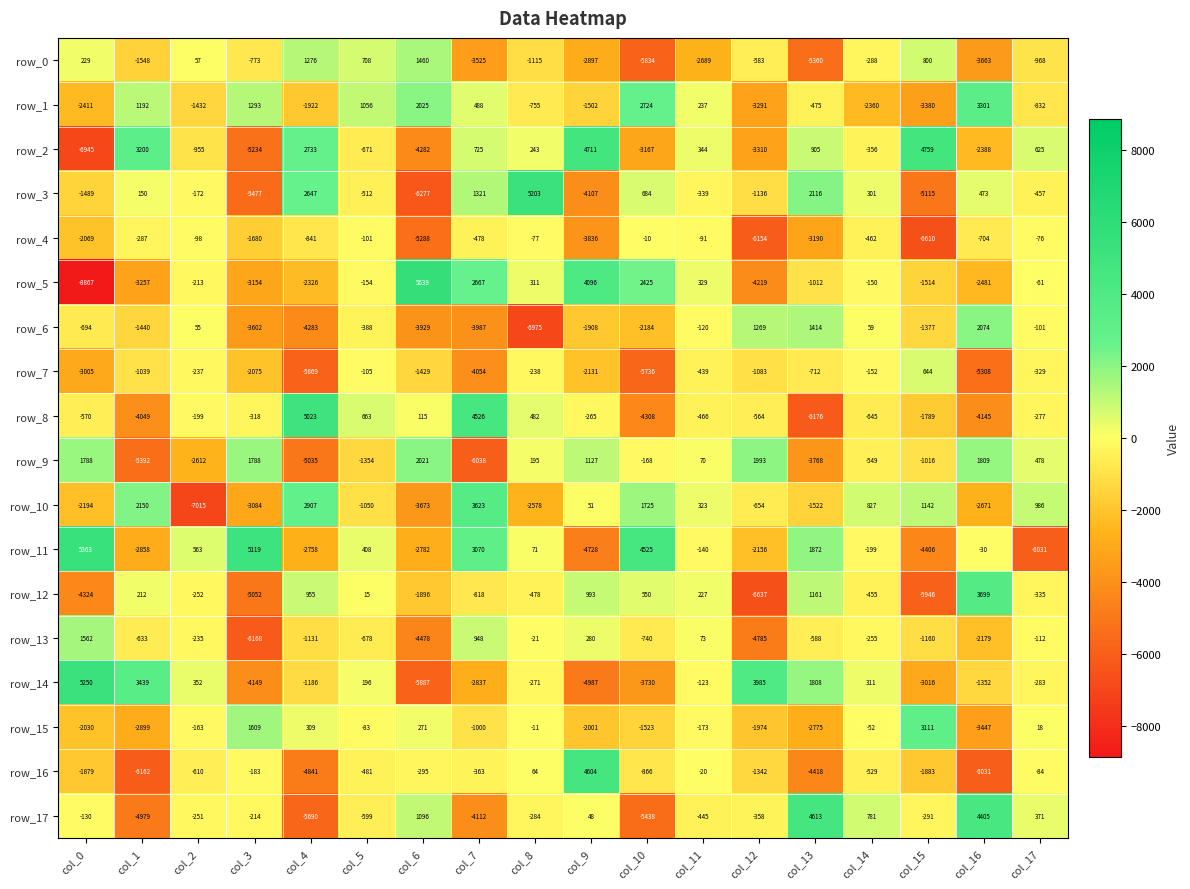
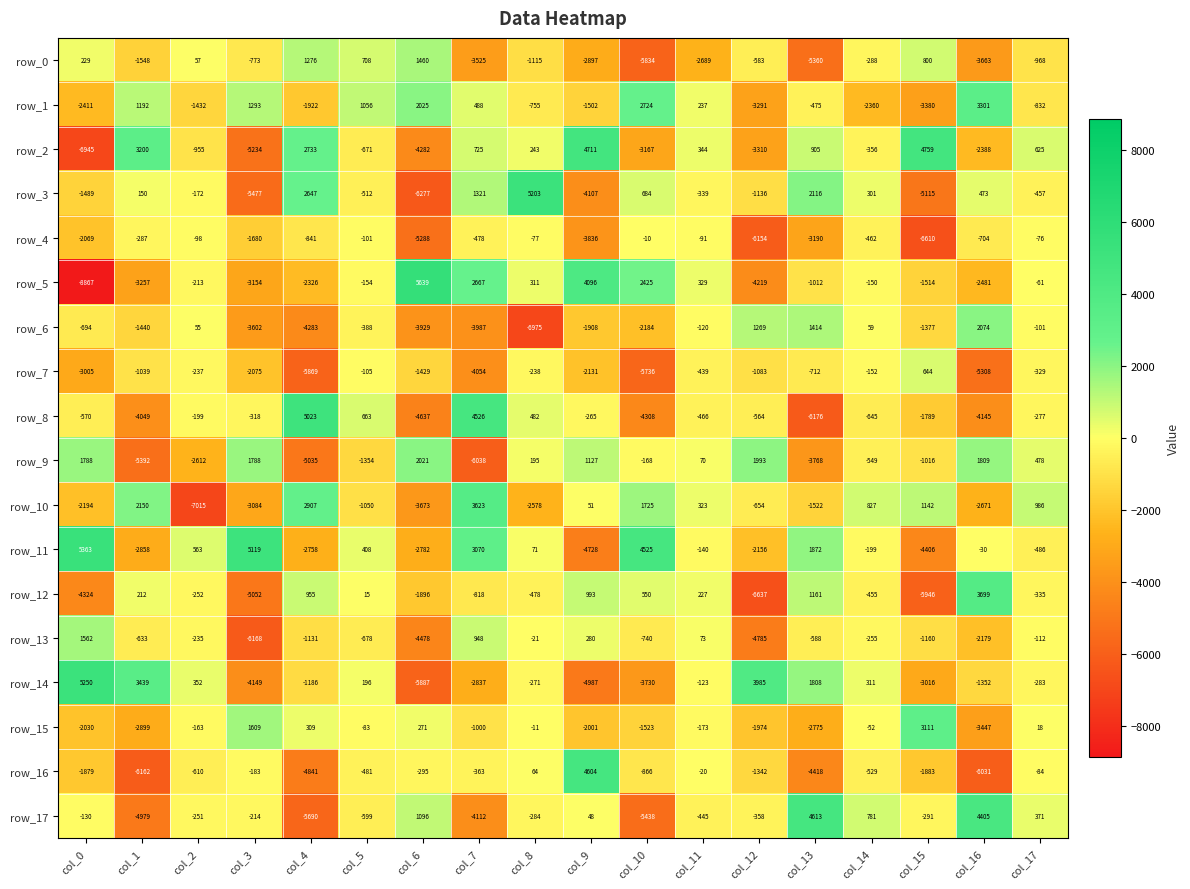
  {
    "row_8": {
      "col_0": -570,
      "col_1": -4049,
      "col_2": -199,
      "col_3": -318,
      "col_4": 5023,
      "col_5": 663,
-     "col_6": 115,
+     "col_6": -4637,
      "col_7": 4526,
      "col_8": 482,
      "col_9": -265,
      "col_10": -4308,
      "col_11": -466,
      "col_12": -564,
      "col_13": -6176,
      "col_14": -645,
      "col_15": -1789,
      "col_16": -4145,
      "col_17": -277
    },
    "row_11": {
      "col_0": 5363,
      "col_1": -2858,
      "col_2": 563,
      "col_3": 5119,
      "col_4": -2758,
      "col_5": 408,
      "col_6": -2782,
      "col_7": 3070,
      "col_8": 71,
      "col_9": -4728,
      "col_10": 4525,
      "col_11": -140,
      "col_12": -2156,
      "col_13": 1872,
      "col_14": -199,
      "col_15": -4406,
      "col_16": -30,
-     "col_17": -6031
+     "col_17": -486
    }
  }
